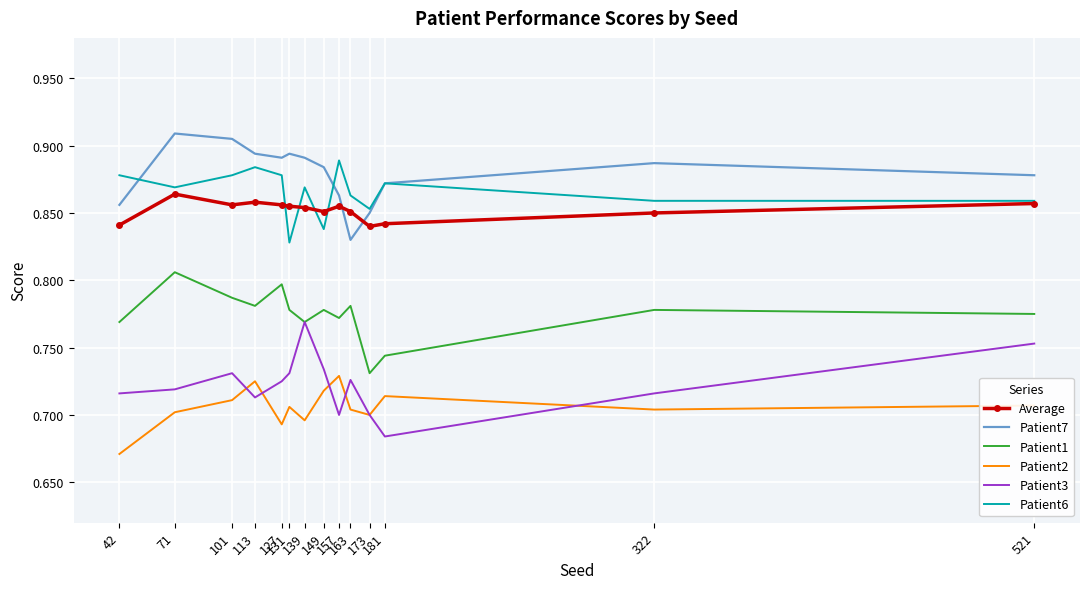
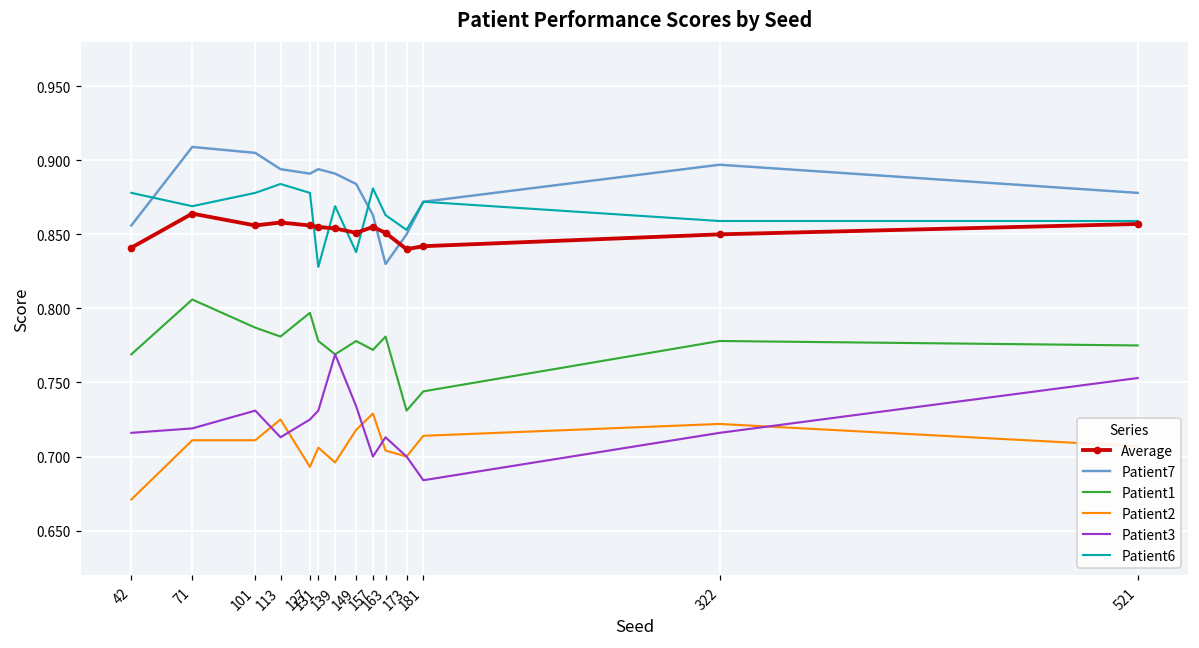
  {
    "Average": {
      "42": 0.841,
      "71": 0.864,
      "101": 0.856,
      "113": 0.858,
      "127": 0.856,
      "131": 0.855,
      "139": 0.854,
      "149": 0.851,
      "157": 0.855,
      "163": 0.851,
      "173": 0.840,
      "181": 0.842,
      "322": 0.850,
      "521": 0.857
    },
    "Patient7": {
      "42": 0.856,
      "71": 0.909,
      "101": 0.905,
      "113": 0.894,
      "127": 0.891,
      "131": 0.894,
      "139": 0.891,
      "149": 0.884,
      "157": 0.863,
      "163": 0.830,
      "173": 0.850,
-     "322": 0.887,
+     "322": 0.897,
      "521": 0.878
    },
    "Patient1": {
      "42": 0.769,
      "71": 0.806,
      "101": 0.787,
      "113": 0.781,
      "127": 0.797,
      "131": 0.778,
      "149": 0.778,
      "157": 0.772,
      "163": 0.781,
      "173": 0.731,
      "181": 0.744,
      "322": 0.778,
      "521": 0.775
    },
    "Patient2": {
      "42": 0.671,
-     "71": 0.702,
+     "71": 0.711,
      "101": 0.711,
      "113": 0.725,
      "127": 0.693,
      "131": 0.706,
      "139": 0.696,
      "149": 0.718,
      "157": 0.729,
      "163": 0.704,
      "181": 0.714,
-     "322": 0.704
+     "322": 0.722
    },
    "Patient3": {
      "42": 0.716,
      "71": 0.719,
      "101": 0.731,
      "113": 0.713,
      "127": 0.725,
      "131": 0.731,
      "149": 0.734,
      "157": 0.700,
-     "163": 0.726,
+     "163": 0.713,
      "181": 0.684,
      "322": 0.716,
      "521": 0.753
    },
    "Patient6": {
      "42": 0.878,
      "71": 0.869,
      "101": 0.878,
      "113": 0.884,
      "127": 0.878,
      "131": 0.828,
      "139": 0.869,
      "149": 0.838,
-     "157": 0.889,
+     "157": 0.881,
      "163": 0.863,
      "173": 0.853,
      "322": 0.859,
      "521": 0.859
    }
  }
